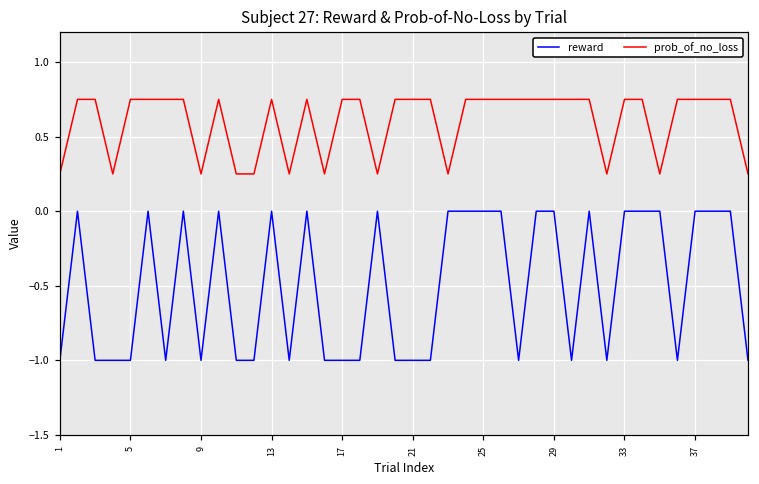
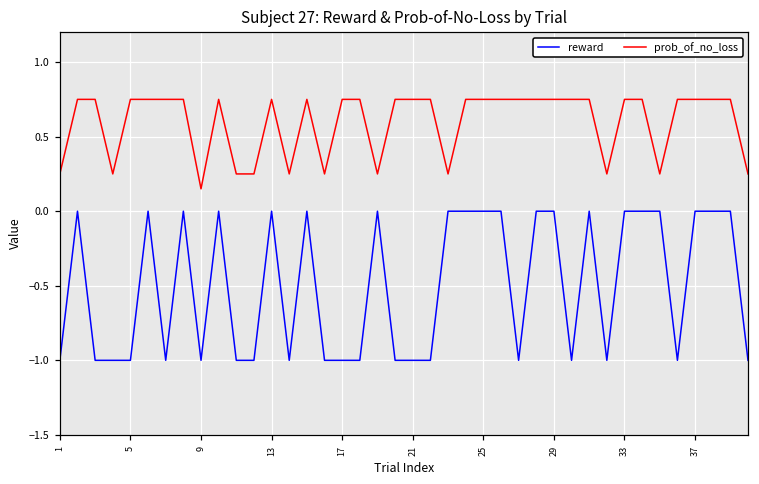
  {
    "reward": {
      "1": -1.00,
      "5": -1.00,
      "9": -1.00,
      "13": 0.00,
      "17": -1.00,
      "21": -1.00,
      "25": 0.00,
      "29": 0.00,
      "33": 0.00,
      "37": 0.00
    },
    "prob_of_no_loss": {
      "1": 0.25,
      "5": 0.75,
-     "9": 0.25,
+     "9": 0.15,
      "13": 0.75,
      "17": 0.75,
      "21": 0.75,
      "25": 0.75,
      "29": 0.75,
      "33": 0.75,
      "37": 0.75
    }
  }
